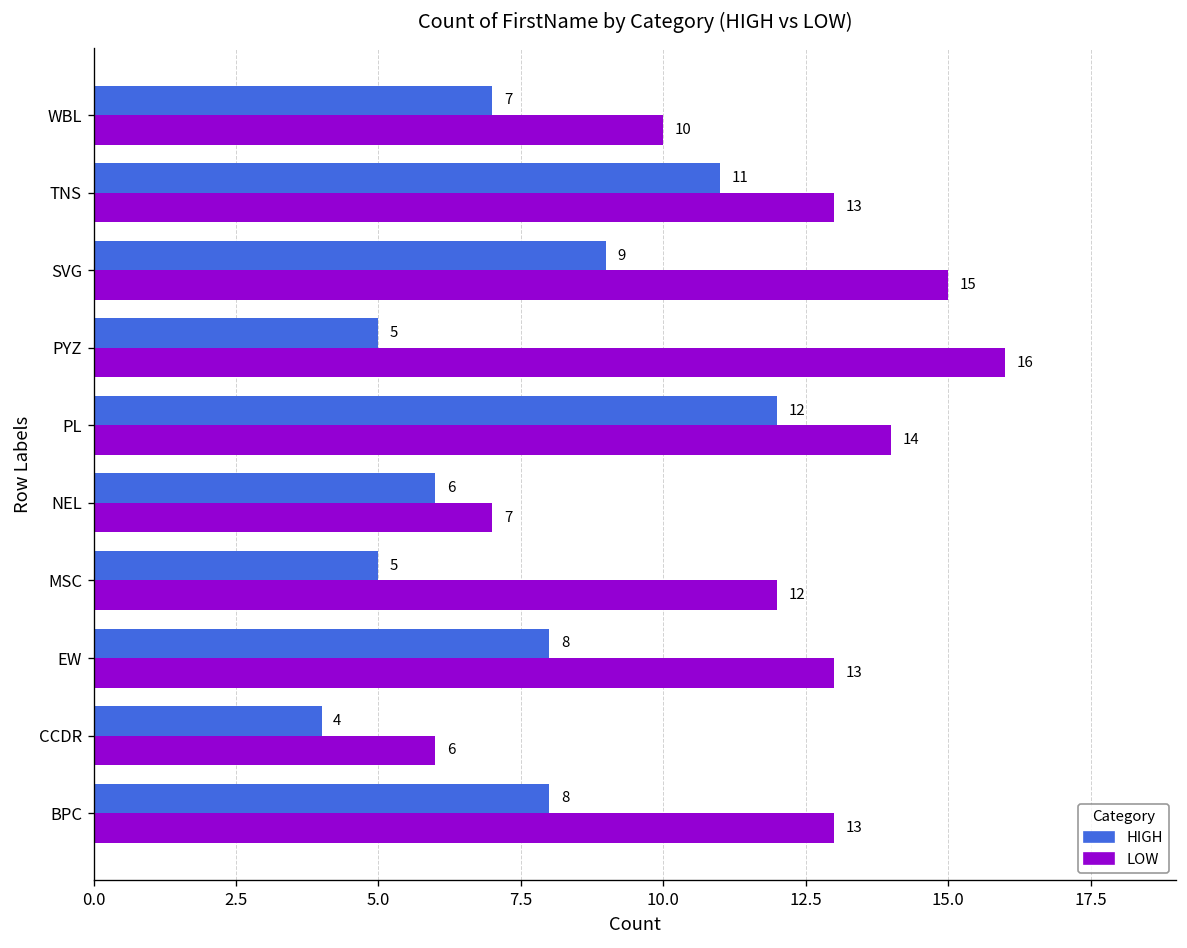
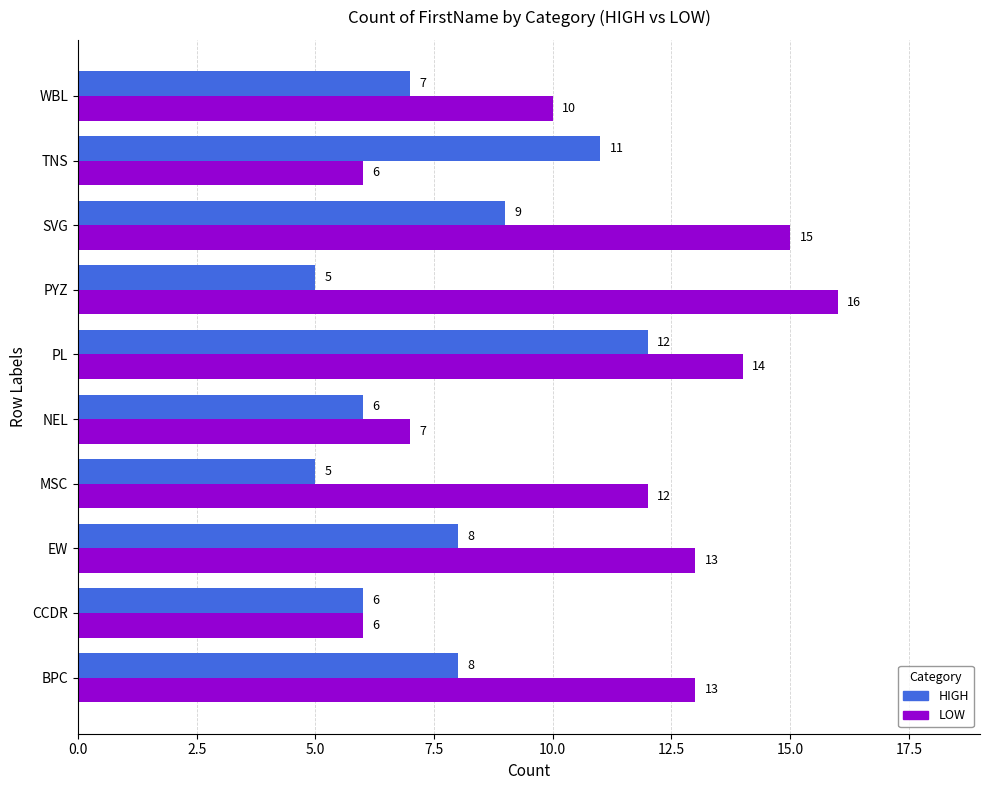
  {
    "HIGH": {
      "WBL": 7,
      "TNS": 11,
      "SVG": 9,
      "PYZ": 5,
      "PL": 12,
      "NEL": 6,
      "MSC": 5,
      "EW": 8,
-     "CCDR": 4,
+     "CCDR": 6,
      "BPC": 8
    },
    "LOW": {
      "WBL": 10,
-     "TNS": 13,
+     "TNS": 6,
      "SVG": 15,
      "PYZ": 16,
      "PL": 14,
      "NEL": 7,
      "MSC": 12,
      "EW": 13,
      "CCDR": 6,
      "BPC": 13
    }
  }
